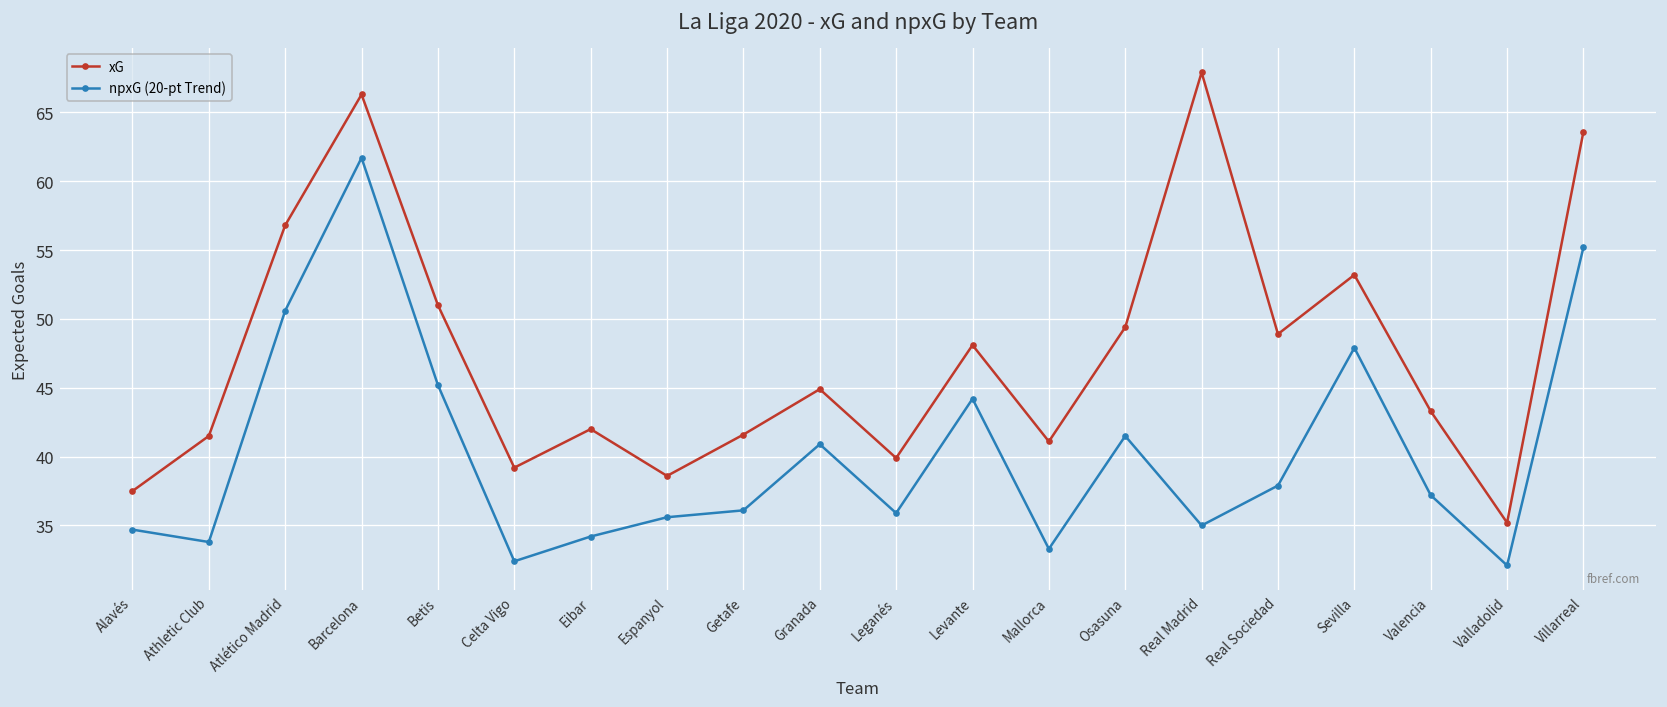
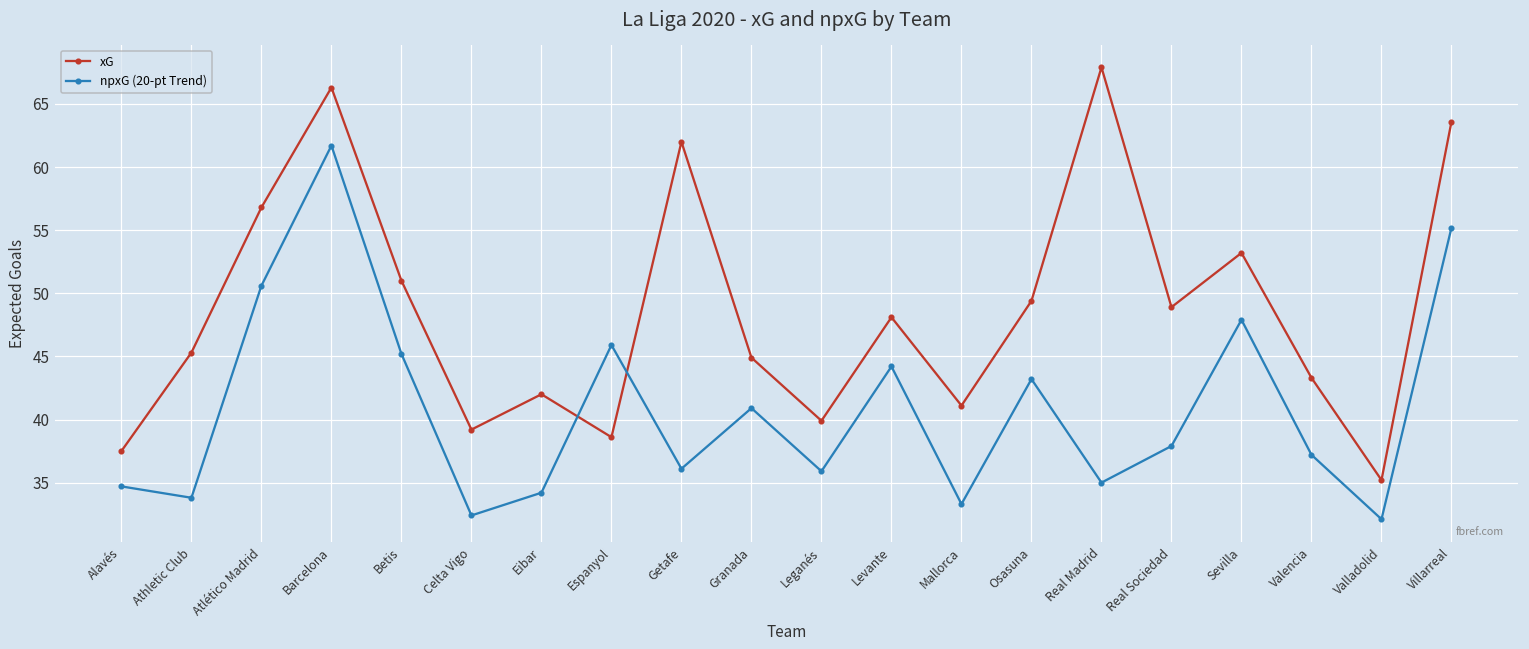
  {
    "xG": {
      "Alavés": 37.5,
-     "Athletic Club": 41.5,
+     "Athletic Club": 45.3,
      "Atlético Madrid": 56.8,
      "Barcelona": 66.3,
      "Betis": 51.0,
      "Celta Vigo": 39.2,
      "Eibar": 42.0,
      "Espanyol": 38.6,
-     "Getafe": 41.6,
+     "Getafe": 62.0,
      "Granada": 44.9,
      "Leganés": 39.9,
      "Levante": 48.1,
      "Mallorca": 41.1,
      "Osasuna": 49.4,
      "Real Madrid": 67.9,
      "Real Sociedad": 48.9,
      "Sevilla": 53.2,
      "Valencia": 43.3,
      "Valladolid": 35.2,
      "Villarreal": 63.6
    },
    "npxG (20-pt Trend)": {
      "Alavés": 34.7,
      "Athletic Club": 33.8,
      "Atlético Madrid": 50.6,
      "Barcelona": 61.7,
      "Betis": 45.2,
      "Celta Vigo": 32.4,
      "Eibar": 34.2,
-     "Espanyol": 35.6,
+     "Espanyol": 45.9,
      "Getafe": 36.1,
      "Granada": 40.9,
      "Leganés": 35.9,
      "Levante": 44.2,
      "Mallorca": 33.3,
-     "Osasuna": 41.5,
+     "Osasuna": 43.2,
      "Real Madrid": 35.0,
      "Real Sociedad": 37.9,
      "Sevilla": 47.9,
      "Valencia": 37.2,
      "Valladolid": 32.1,
      "Villarreal": 55.2
    }
  }
